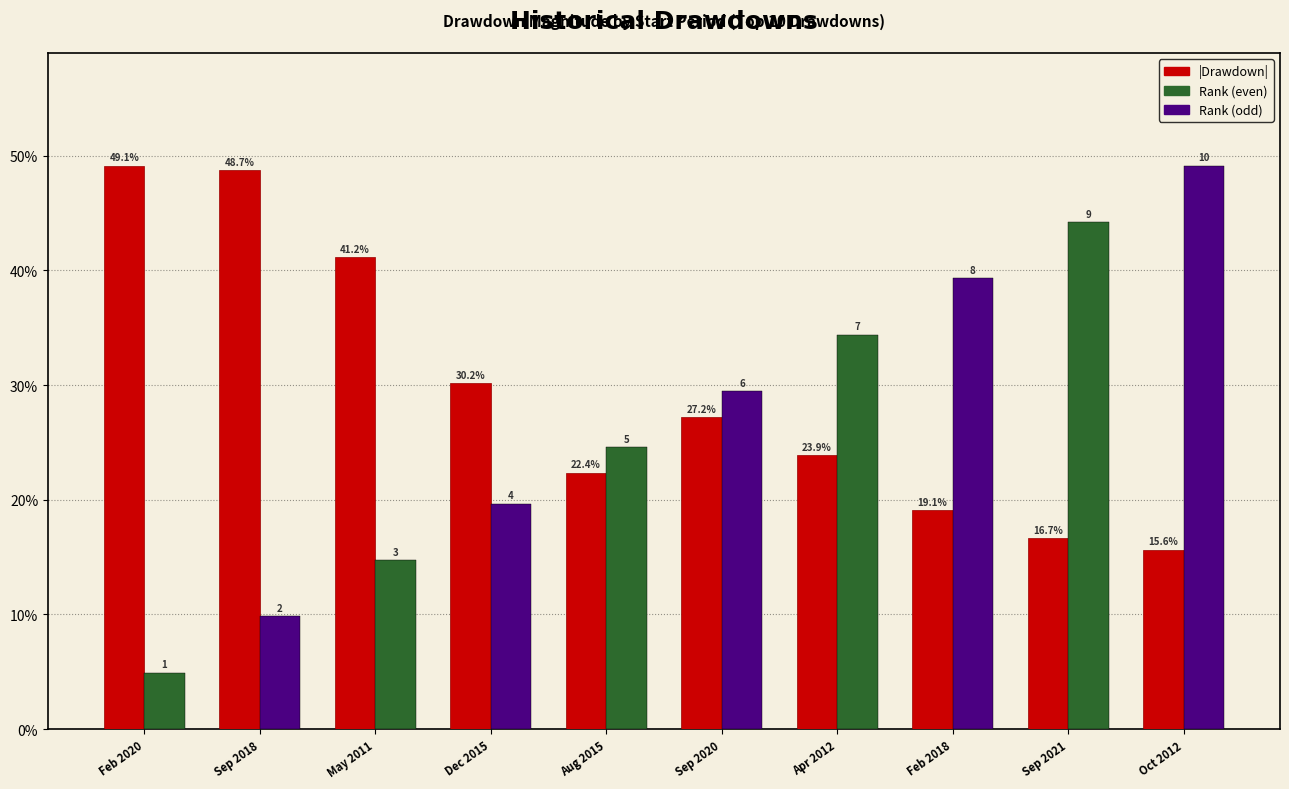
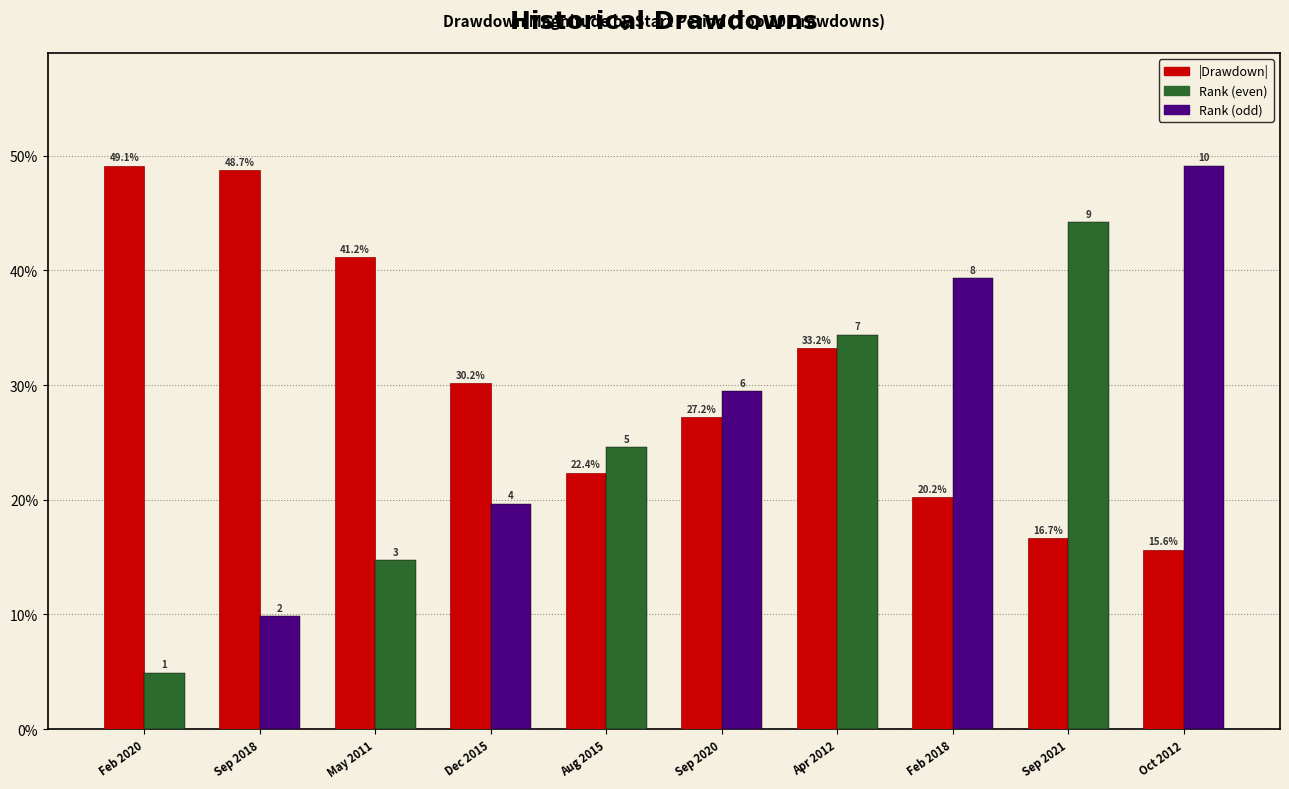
  {
    "|Drawdown|": {
      "Feb 2020": "49.1%",
      "Sep 2018": "48.7%",
      "May 2011": "41.2%",
      "Dec 2015": "30.2%",
      "Aug 2015": "22.4%",
      "Sep 2020": "27.2%",
-     "Apr 2012": "23.9%",
-     "Feb 2018": "19.1%",
+     "Apr 2012": "33.2%",
+     "Feb 2018": "20.2%",
      "Sep 2021": "16.7%",
      "Oct 2012": "15.6%"
    }
  }
